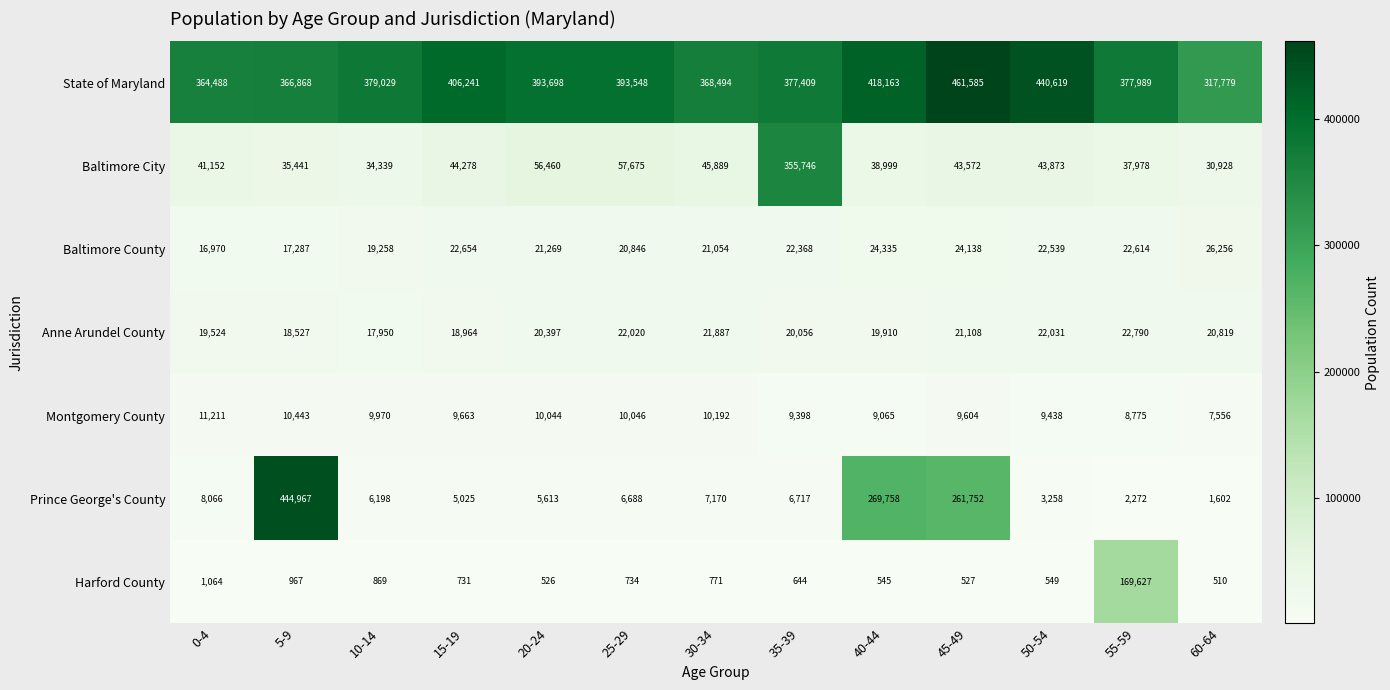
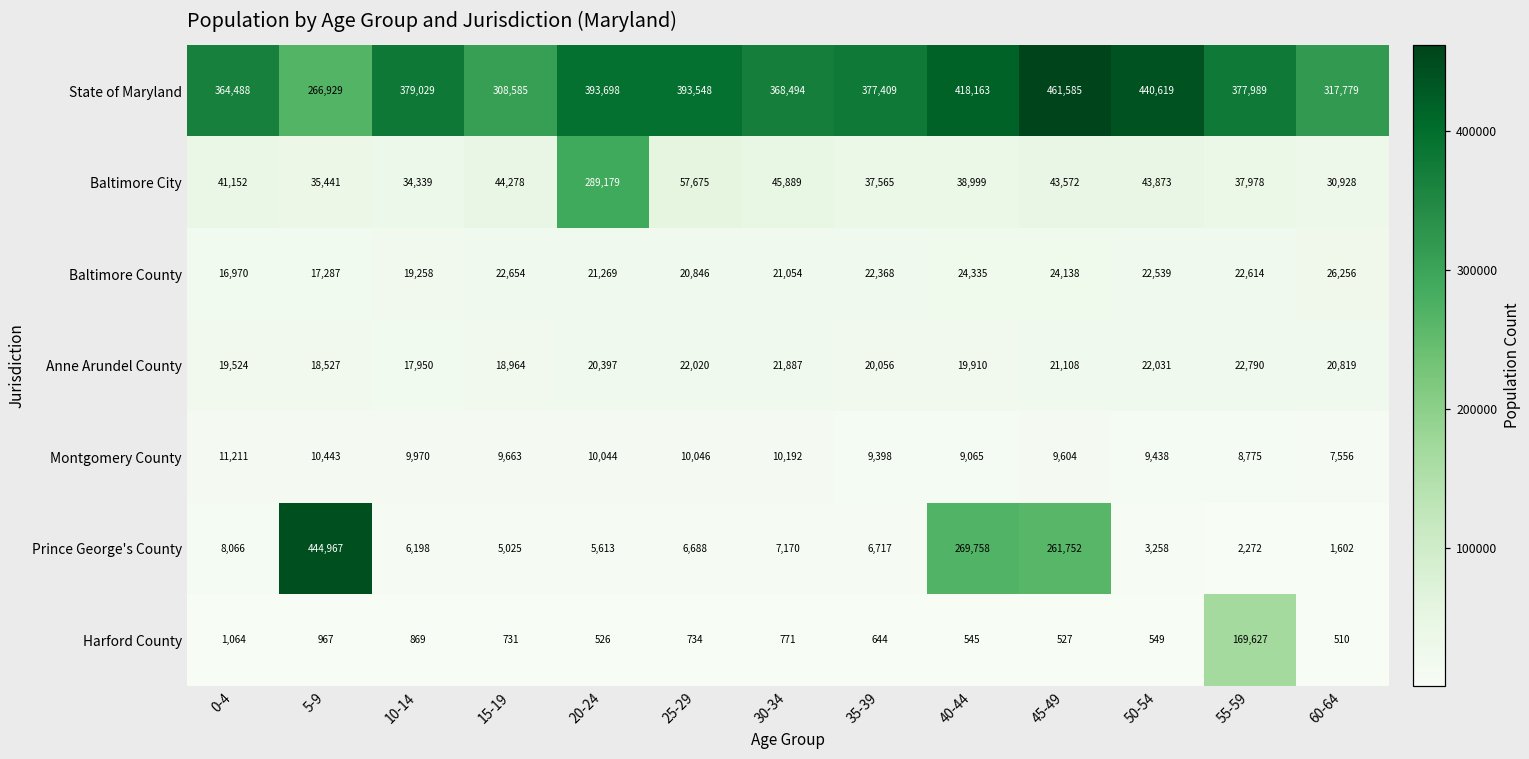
  {
    "State of Maryland": {
      "0-4": "364,488",
-     "5-9": "366,868",
+     "5-9": "266,929",
      "10-14": "379,029",
-     "15-19": "406,241",
+     "15-19": "308,585",
      "20-24": "393,698",
      "25-29": "393,548",
      "30-34": "368,494",
      "35-39": "377,409",
      "40-44": "418,163",
      "45-49": "461,585",
      "50-54": "440,619",
      "55-59": "377,989",
      "60-64": "317,779"
    },
    "Baltimore City": {
      "0-4": "41,152",
      "5-9": "35,441",
      "10-14": "34,339",
      "15-19": "44,278",
-     "20-24": "56,460",
+     "20-24": "289,179",
      "25-29": "57,675",
      "30-34": "45,889",
-     "35-39": "355,746",
+     "35-39": "37,565",
      "40-44": "38,999",
      "45-49": "43,572",
      "50-54": "43,873",
      "55-59": "37,978",
      "60-64": "30,928"
    },
    "Baltimore County": {
      "0-4": "16,970",
      "5-9": "17,287",
      "10-14": "19,258",
      "15-19": "22,654",
      "20-24": "21,269",
      "25-29": "20,846",
      "30-34": "21,054",
      "35-39": "22,368",
      "40-44": "24,335",
      "45-49": "24,138",
      "50-54": "22,539",
      "55-59": "22,614",
      "60-64": "26,256"
    },
    "Anne Arundel County": {
      "0-4": "19,524",
      "5-9": "18,527",
      "10-14": "17,950",
      "15-19": "18,964",
      "20-24": "20,397",
      "25-29": "22,020",
      "30-34": "21,887",
      "35-39": "20,056",
      "40-44": "19,910",
      "45-49": "21,108",
      "50-54": "22,031",
      "55-59": "22,790",
      "60-64": "20,819"
    },
    "Montgomery County": {
      "0-4": "11,211",
      "5-9": "10,443",
      "10-14": "9,970",
      "15-19": "9,663",
      "20-24": "10,044",
      "25-29": "10,046",
      "30-34": "10,192",
      "35-39": "9,398",
      "40-44": "9,065",
      "45-49": "9,604",
      "50-54": "9,438",
      "55-59": "8,775",
      "60-64": "7,556"
    },
    "Prince George's County": {
      "0-4": "8,066",
      "5-9": "444,967",
      "10-14": "6,198",
      "15-19": "5,025",
      "20-24": "5,613",
      "25-29": "6,688",
      "30-34": "7,170",
      "35-39": "6,717",
      "40-44": "269,758",
      "45-49": "261,752",
      "50-54": "3,258",
      "55-59": "2,272",
      "60-64": "1,602"
    },
    "Harford County": {
      "0-4": "1,064",
      "5-9": "967",
      "10-14": "869",
      "15-19": "731",
      "20-24": "526",
      "25-29": "734",
      "30-34": "771",
      "35-39": "644",
      "40-44": "545",
      "45-49": "527",
      "50-54": "549",
      "55-59": "169,627",
      "60-64": "510"
    }
  }
